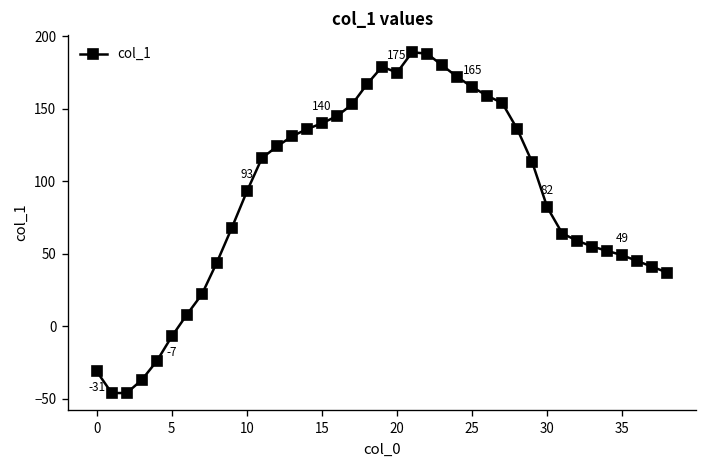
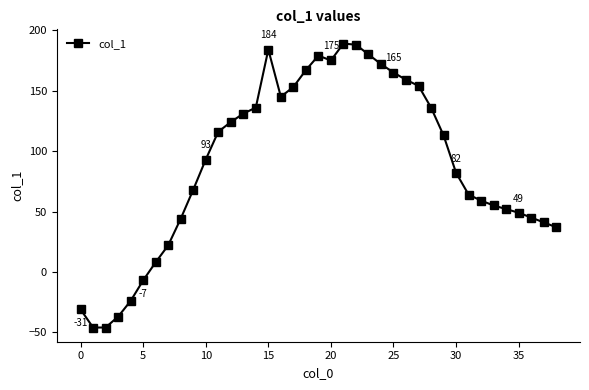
  {
    "0": -31,
    "5": -7,
    "10": 93,
-   "15": 140,
+   "15": 184,
    "20": 175,
    "25": 165,
    "30": 82,
    "35": 49
  }
